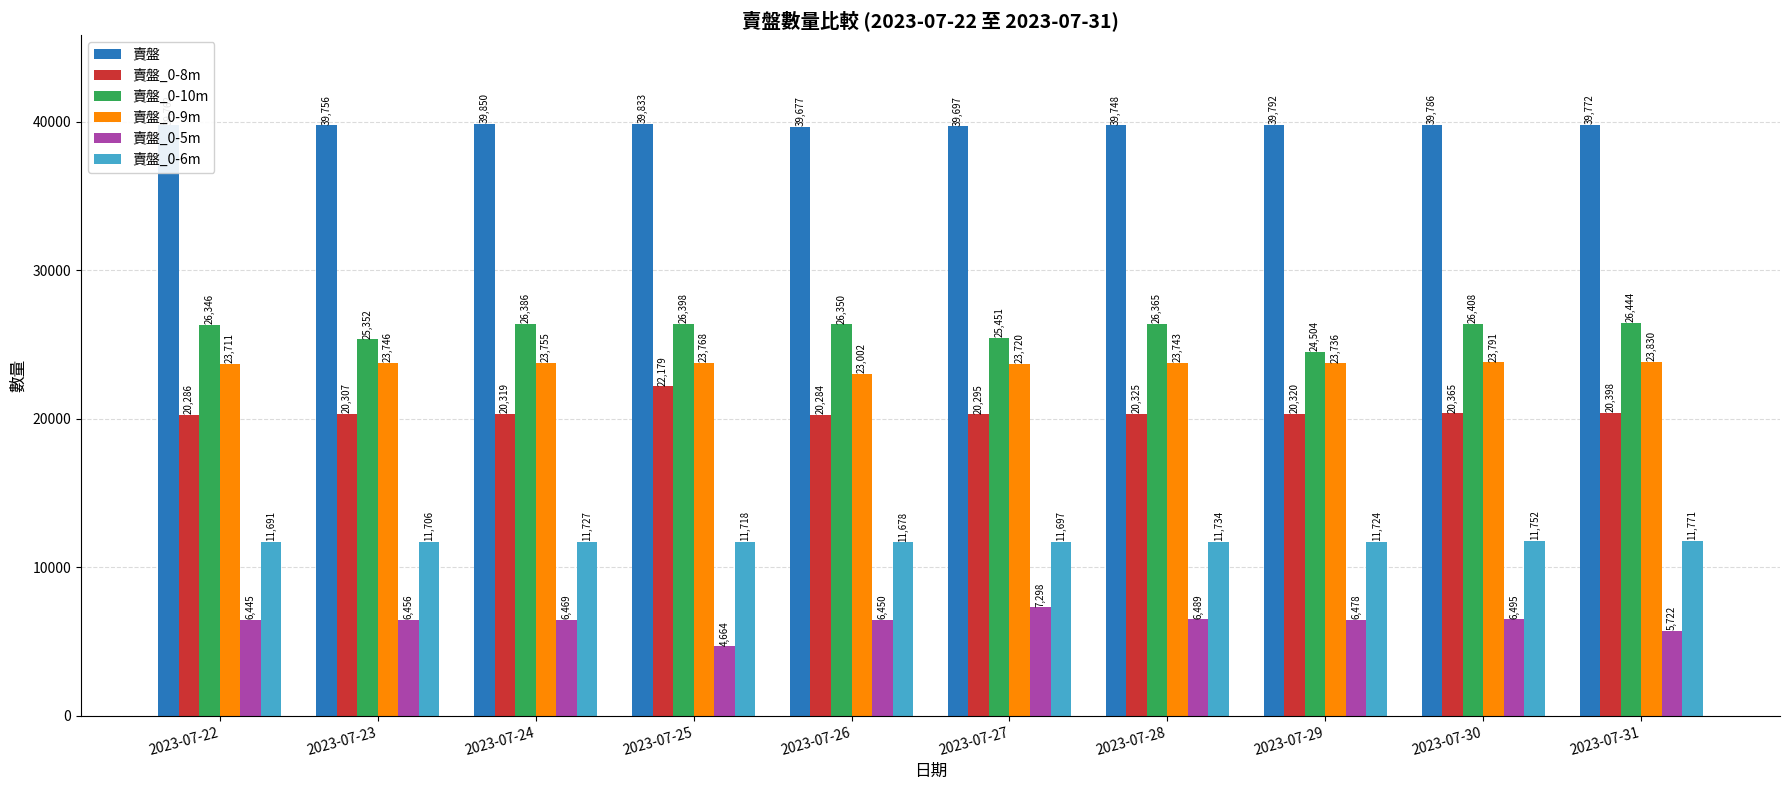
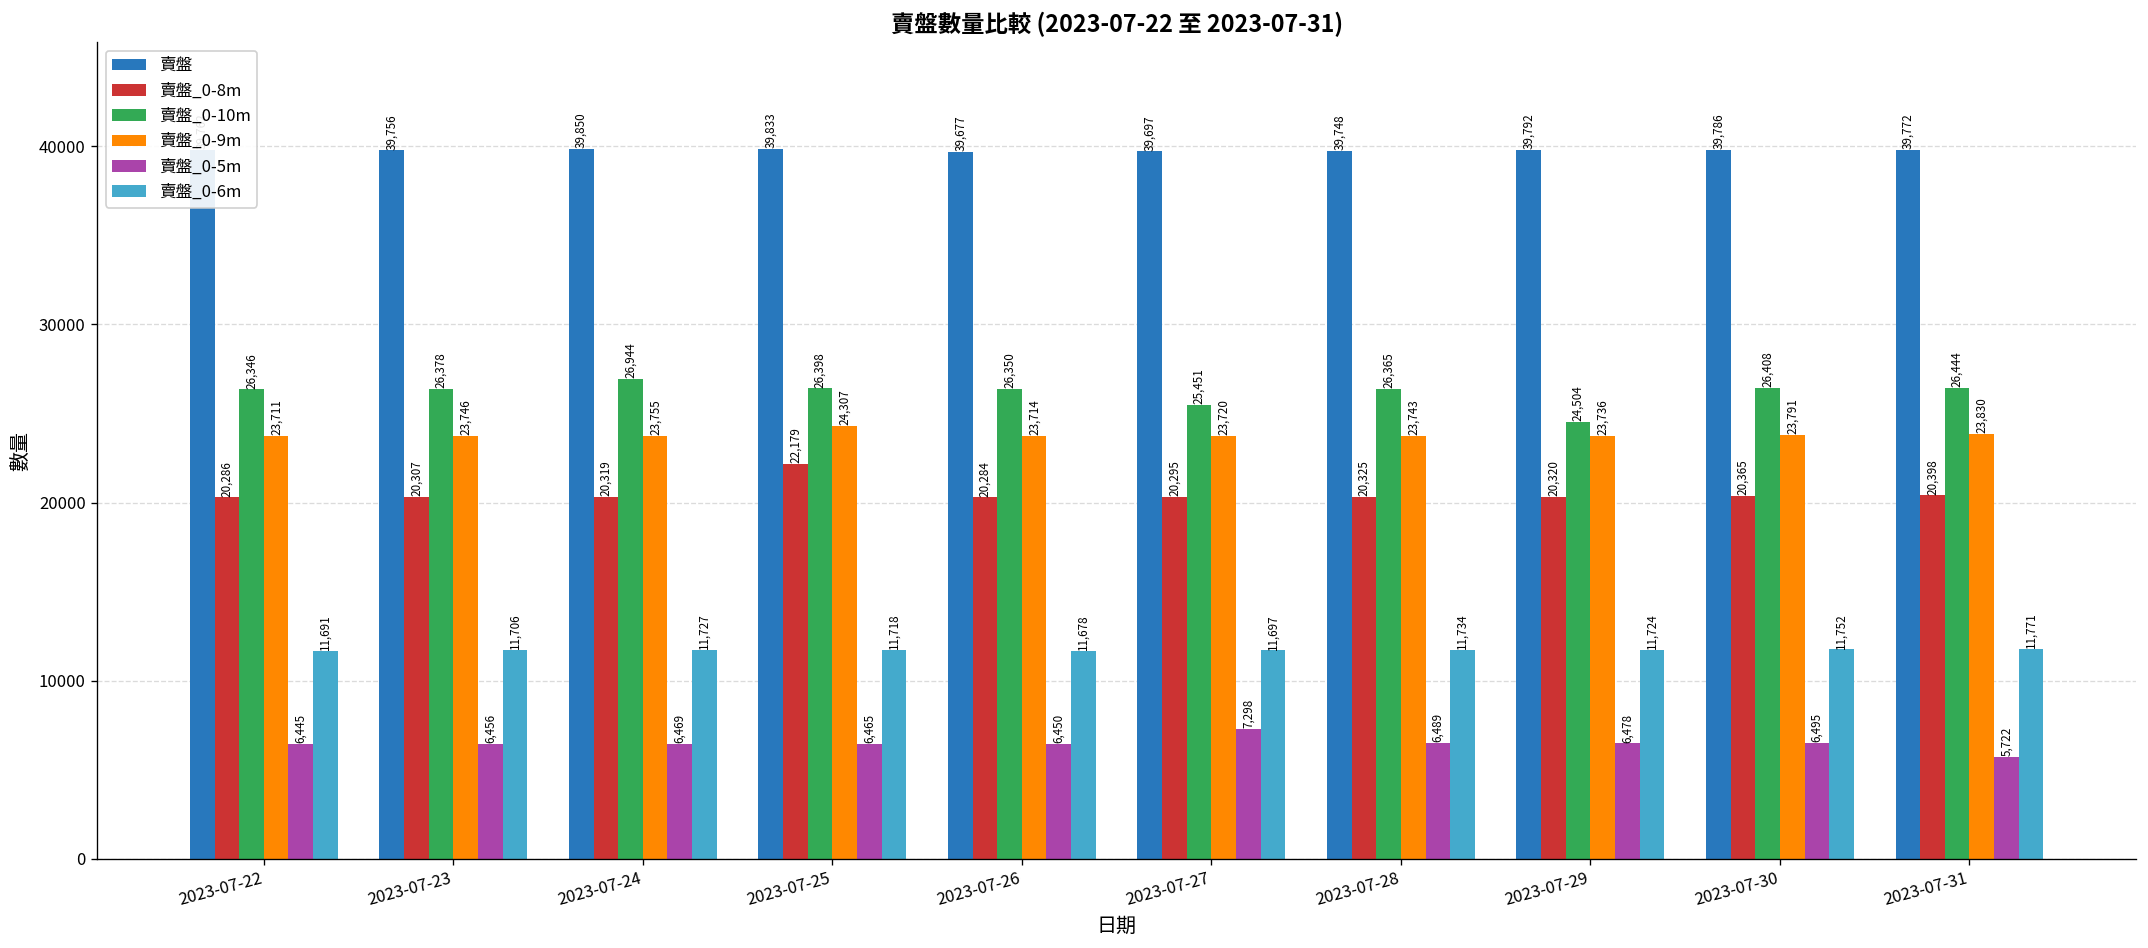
  {
    "賣盤_0-8m": {
      "2023-07-22": "20,286",
      "2023-07-23": "20,307",
      "2023-07-24": "20,319",
      "2023-07-25": "22,179",
      "2023-07-26": "20,284",
      "2023-07-27": "20,295",
      "2023-07-28": "20,325",
      "2023-07-29": "20,320",
      "2023-07-30": "20,365",
      "2023-07-31": "20,398"
    },
    "賣盤_0-10m": {
      "2023-07-22": "26,346",
-     "2023-07-23": "25,352",
-     "2023-07-24": "26,386",
+     "2023-07-23": "26,378",
+     "2023-07-24": "26,944",
      "2023-07-25": "26,398",
      "2023-07-26": "26,350",
      "2023-07-27": "25,451",
      "2023-07-28": "26,365",
      "2023-07-29": "24,504",
      "2023-07-30": "26,408",
      "2023-07-31": "26,444"
    },
    "賣盤_0-9m": {
      "2023-07-22": "23,711",
      "2023-07-23": "23,746",
      "2023-07-24": "23,755",
-     "2023-07-25": "23,768",
-     "2023-07-26": "23,002",
+     "2023-07-25": "24,307",
+     "2023-07-26": "23,714",
      "2023-07-27": "23,720",
      "2023-07-28": "23,743",
      "2023-07-29": "23,736",
      "2023-07-30": "23,791",
      "2023-07-31": "23,830"
    },
    "賣盤_0-5m": {
      "2023-07-22": "6,445",
      "2023-07-23": "6,456",
      "2023-07-24": "6,469",
-     "2023-07-25": "4,664",
+     "2023-07-25": "6,465",
      "2023-07-26": "6,450",
      "2023-07-27": "7,298",
      "2023-07-28": "6,489",
      "2023-07-29": "6,478",
      "2023-07-30": "6,495",
      "2023-07-31": "5,722"
    }
  }
